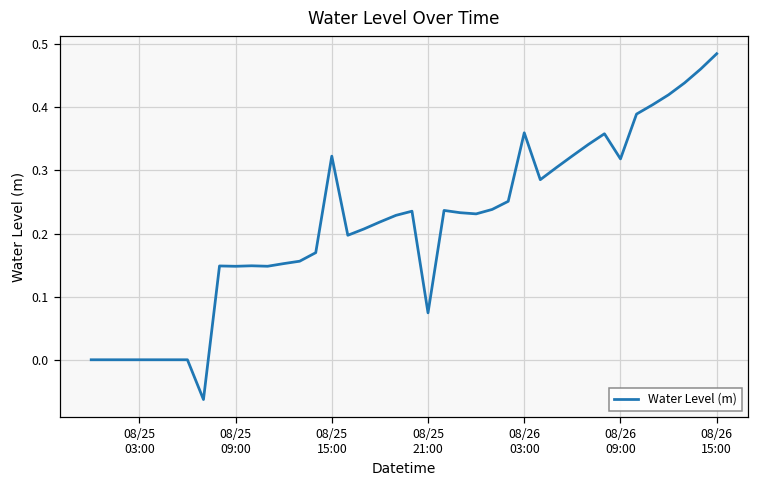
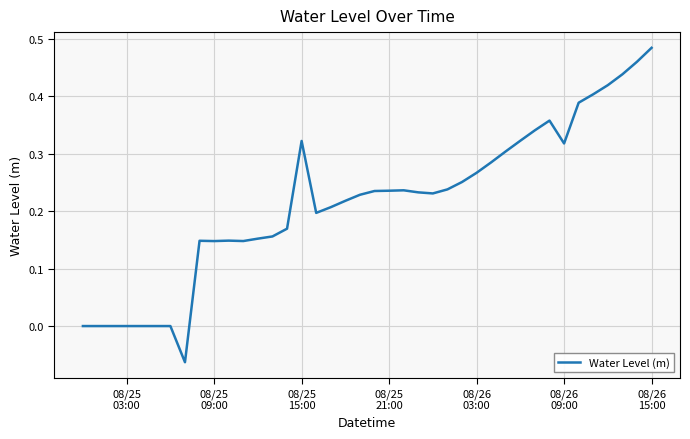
  {
    "08/25 03:00": 0.00,
    "08/25 09:00": 0.15,
    "08/25 15:00": 0.32,
-   "08/25 21:00": 0.07,
-   "08/26 03:00": 0.36,
+   "08/25 21:00": 0.24,
+   "08/26 03:00": 0.27,
    "08/26 09:00": 0.32,
    "08/26 15:00": 0.48
  }
